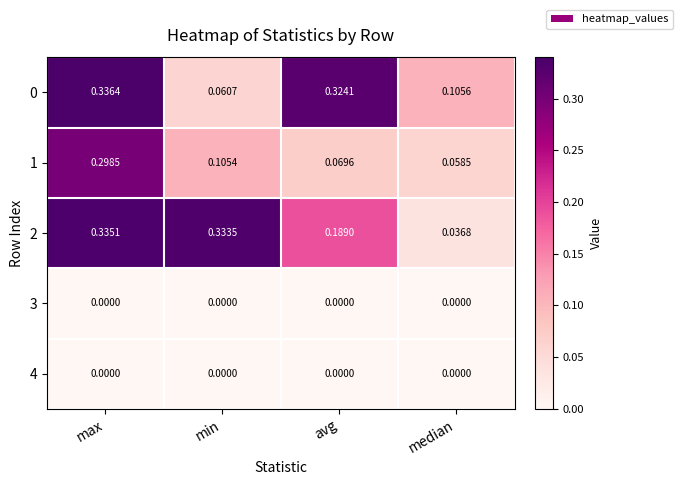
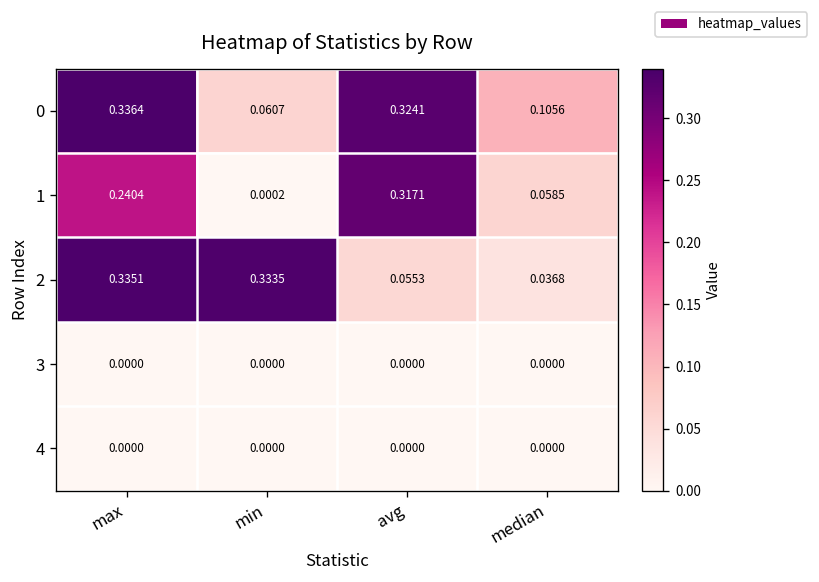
  {
    "0": {
      "max": 0.3364,
      "min": 0.0607,
      "avg": 0.3241,
      "median": 0.1056
    },
    "1": {
-     "max": 0.2985,
-     "min": 0.1054,
-     "avg": 0.0696,
+     "max": 0.2404,
+     "min": 0.0002,
+     "avg": 0.3171,
      "median": 0.0585
    },
    "2": {
      "max": 0.3351,
      "min": 0.3335,
-     "avg": 0.1890,
+     "avg": 0.0553,
      "median": 0.0368
    },
    "3": {
      "max": 0.0000,
      "min": 0.0000,
      "avg": 0.0000,
      "median": 0.0000
    },
    "4": {
      "max": 0.0000,
      "min": 0.0000,
      "avg": 0.0000,
      "median": 0.0000
    }
  }
